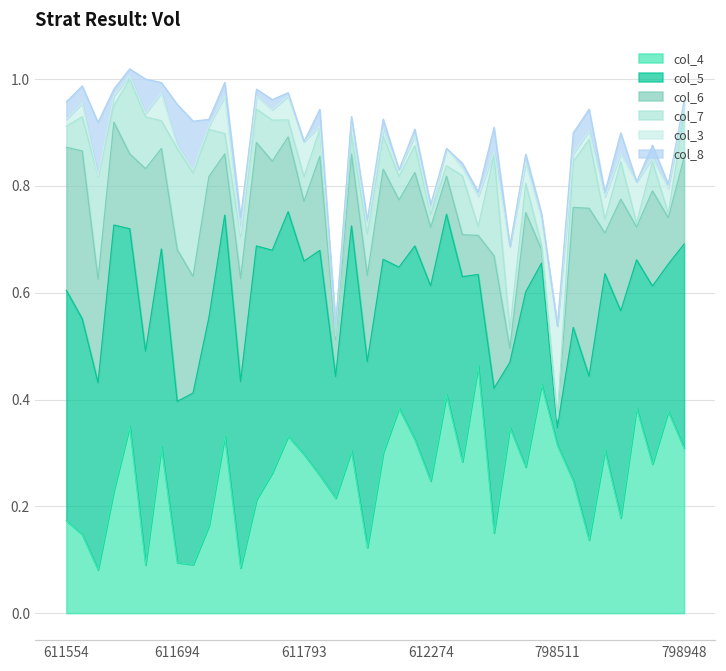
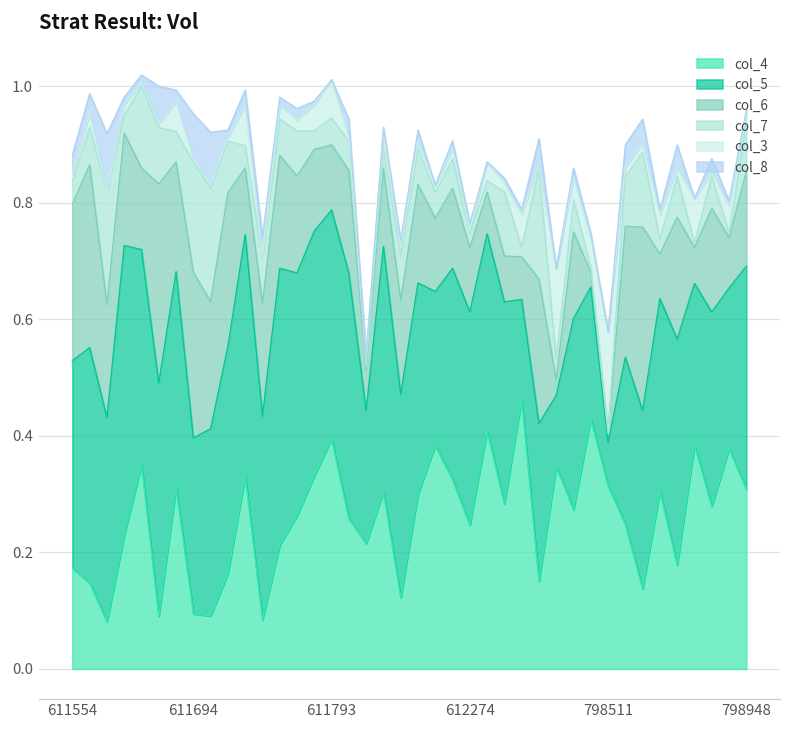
  {
    "col_4": {
      "611554": 0.17,
      "611694": 0.09,
-     "611793": 0.30,
+     "611793": 0.39,
      "612274": 0.25,
      "798511": 0.31,
      "798948": 0.31
    },
    "col_5": {
-     "611554": 0.43,
+     "611554": 0.36,
      "611694": 0.30,
-     "611793": 0.36,
+     "611793": 0.39,
      "612274": 0.37,
-     "798511": 0.03,
+     "798511": 0.07,
      "798948": 0.38
    }
  }
